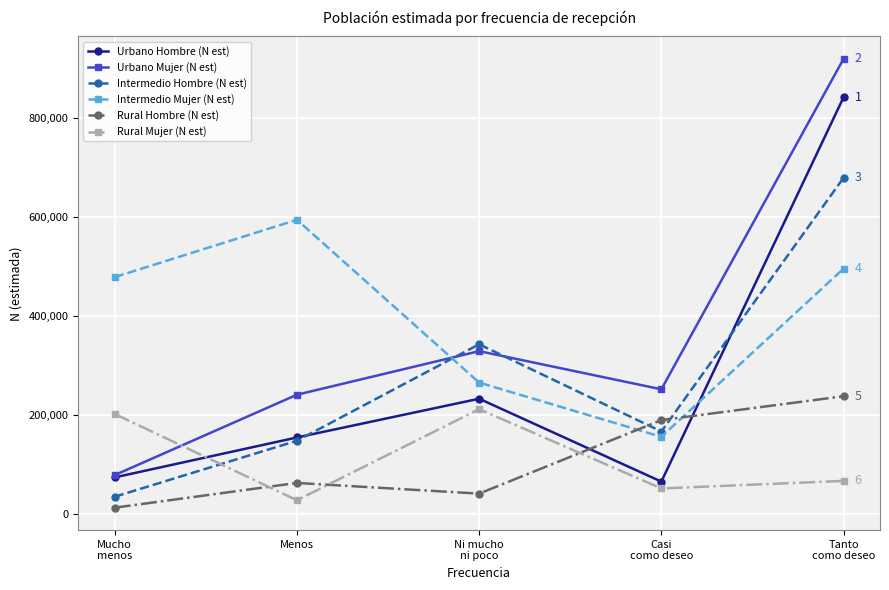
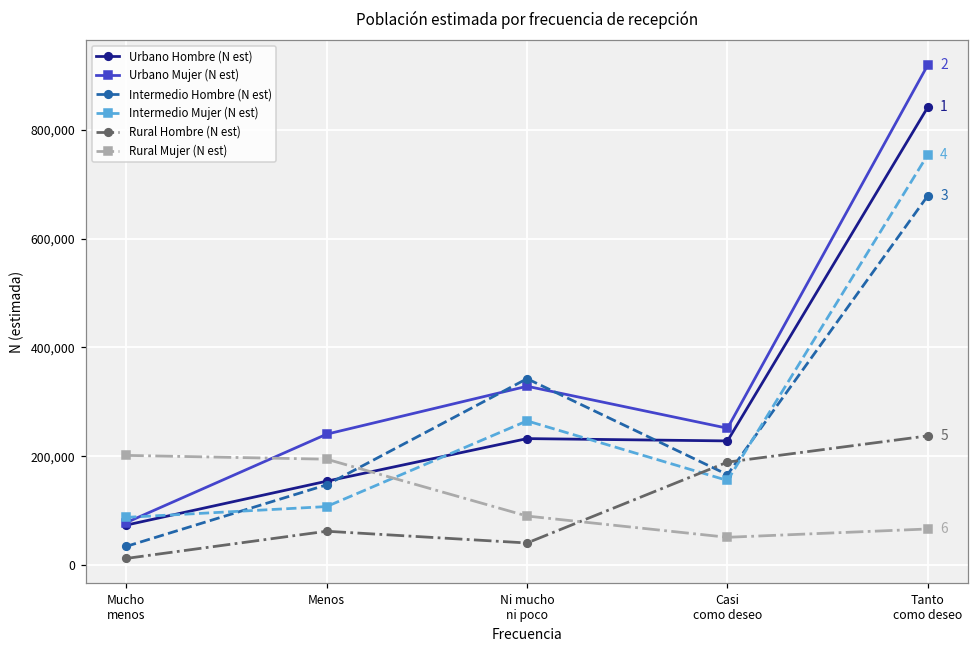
  {
    "Urbano Hombre (N est)": {
      "Menos": "150,000",
      "Ni mucho ni poco": "230,000",
-     "Casi como deseo": "60,000"
+     "Casi como deseo": "230,000"
    },
    "Intermedio Mujer (N est)": {
-     "Mucho menos": "480,000",
-     "Menos": "590,000",
+     "Mucho menos": "90,000",
+     "Menos": "110,000",
      "Ni mucho ni poco": "270,000",
      "Casi como deseo": "160,000",
-     "Tanto como deseo": "500,000"
+     "Tanto como deseo": "750,000"
    },
    "Rural Hombre (N est)": {
      "Mucho menos": "10,000",
      "Menos": "60,000",
      "Ni mucho ni poco": "40,000",
      "Casi como deseo": "190,000"
    },
    "Rural Mujer (N est)": {
      "Mucho menos": "200,000",
-     "Menos": "30,000",
-     "Ni mucho ni poco": "210,000",
+     "Menos": "190,000",
+     "Ni mucho ni poco": "90,000",
      "Casi como deseo": "50,000"
    }
  }
